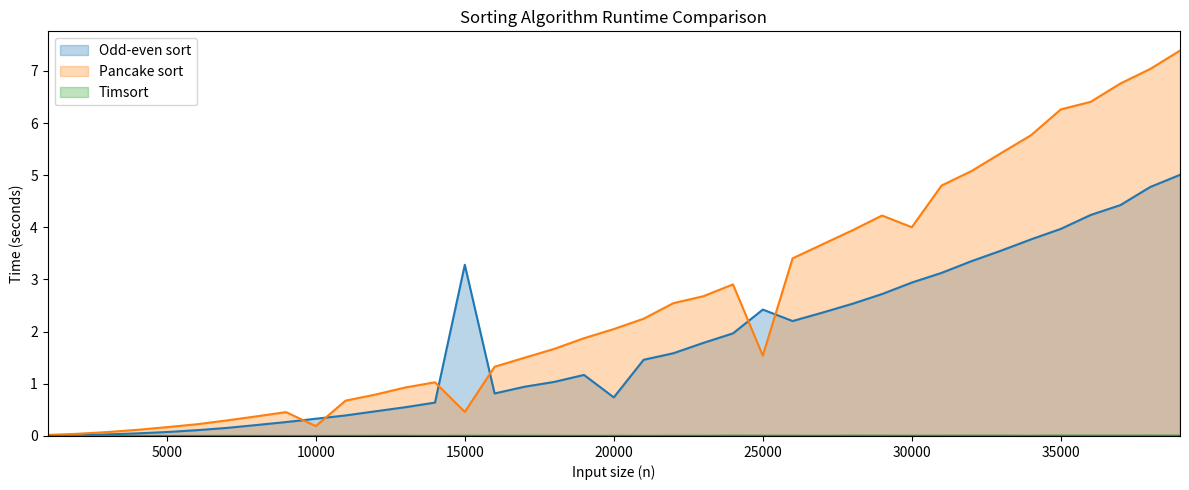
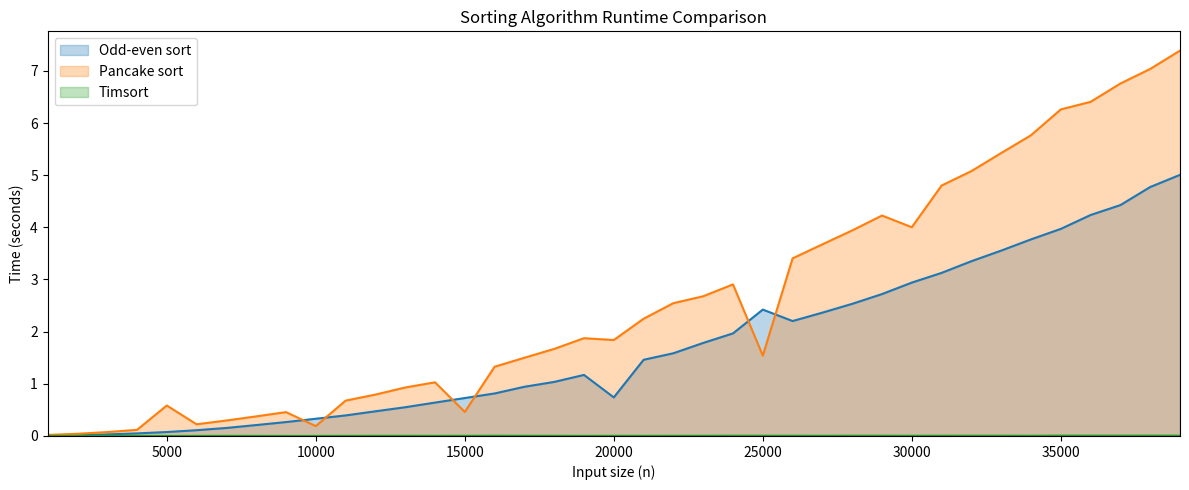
  {
    "Odd-even sort": {
      "5000": 0.1,
      "10000": 0.3,
-     "15000": 3.3,
+     "15000": 0.7,
      "20000": 0.7,
      "25000": 2.4,
      "30000": 2.9,
      "35000": 4.0
    },
    "Pancake sort": {
-     "5000": 0.2,
+     "5000": 0.6,
      "10000": 0.2,
      "15000": 0.5,
-     "20000": 2.0,
+     "20000": 1.8,
      "25000": 1.5,
      "30000": 4.0,
      "35000": 6.3
    },
    "Timsort": {
      "5000": 0.0,
      "10000": 0.0,
      "15000": 0.0,
      "20000": 0.0,
      "25000": 0.0,
      "30000": 0.0,
      "35000": 0.0
    }
  }
